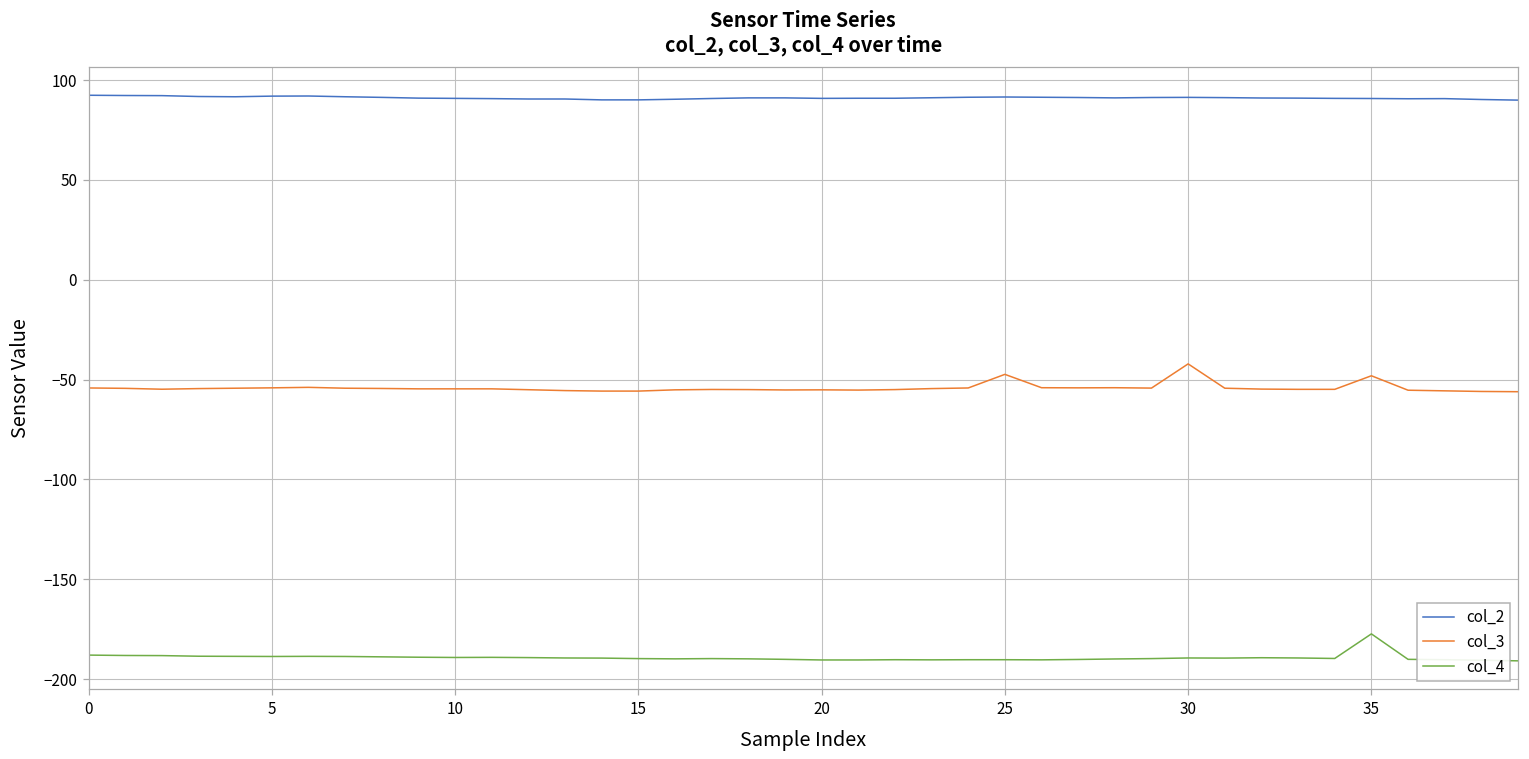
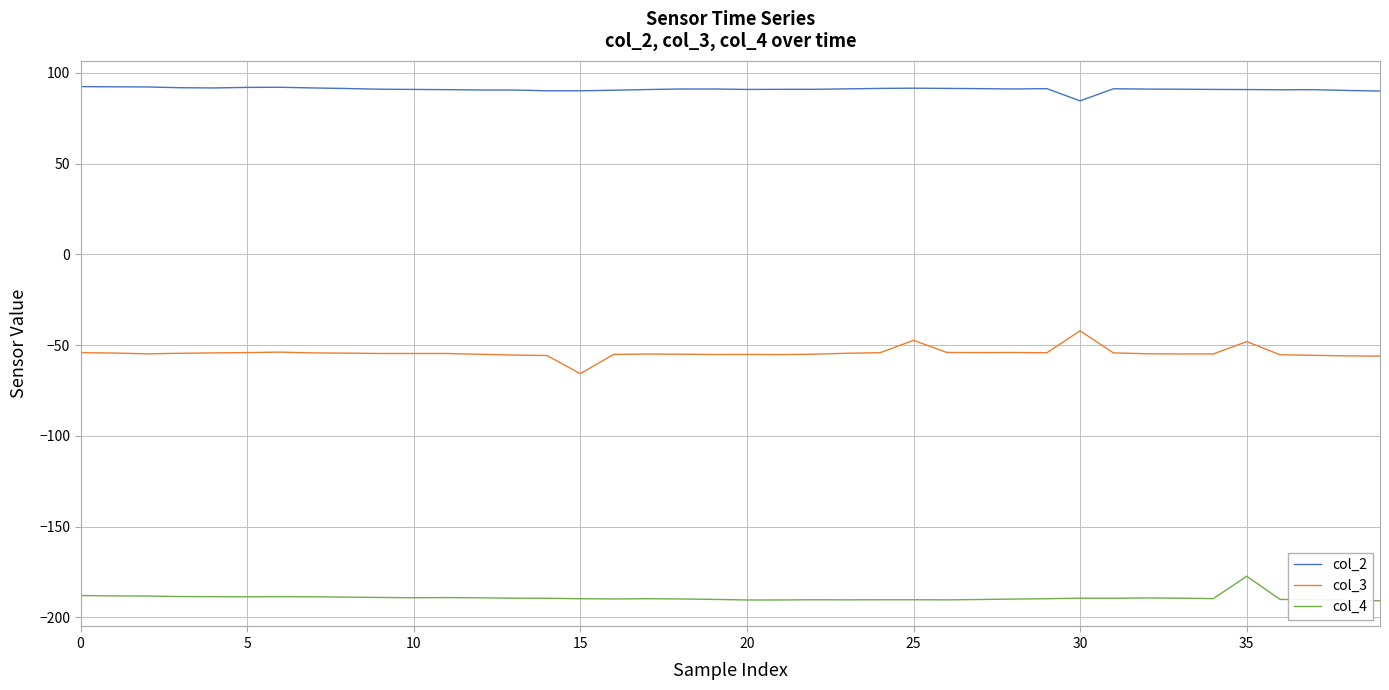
  {
    "col_2": {
      "0": 92,
      "5": 92,
      "10": 91,
      "15": 90,
      "20": 91,
      "25": 92,
-     "30": 91,
+     "30": 85,
      "35": 91
    },
    "col_3": {
      "0": -54,
      "5": -54,
      "10": -55,
-     "15": -56,
+     "15": -66,
      "20": -55,
      "25": -47,
      "30": -42,
      "35": -48
    },
    "col_4": {
      "0": -188,
      "5": -189,
      "10": -189,
      "15": -190,
      "20": -190,
      "25": -190,
      "30": -189,
      "35": -177
    }
  }
